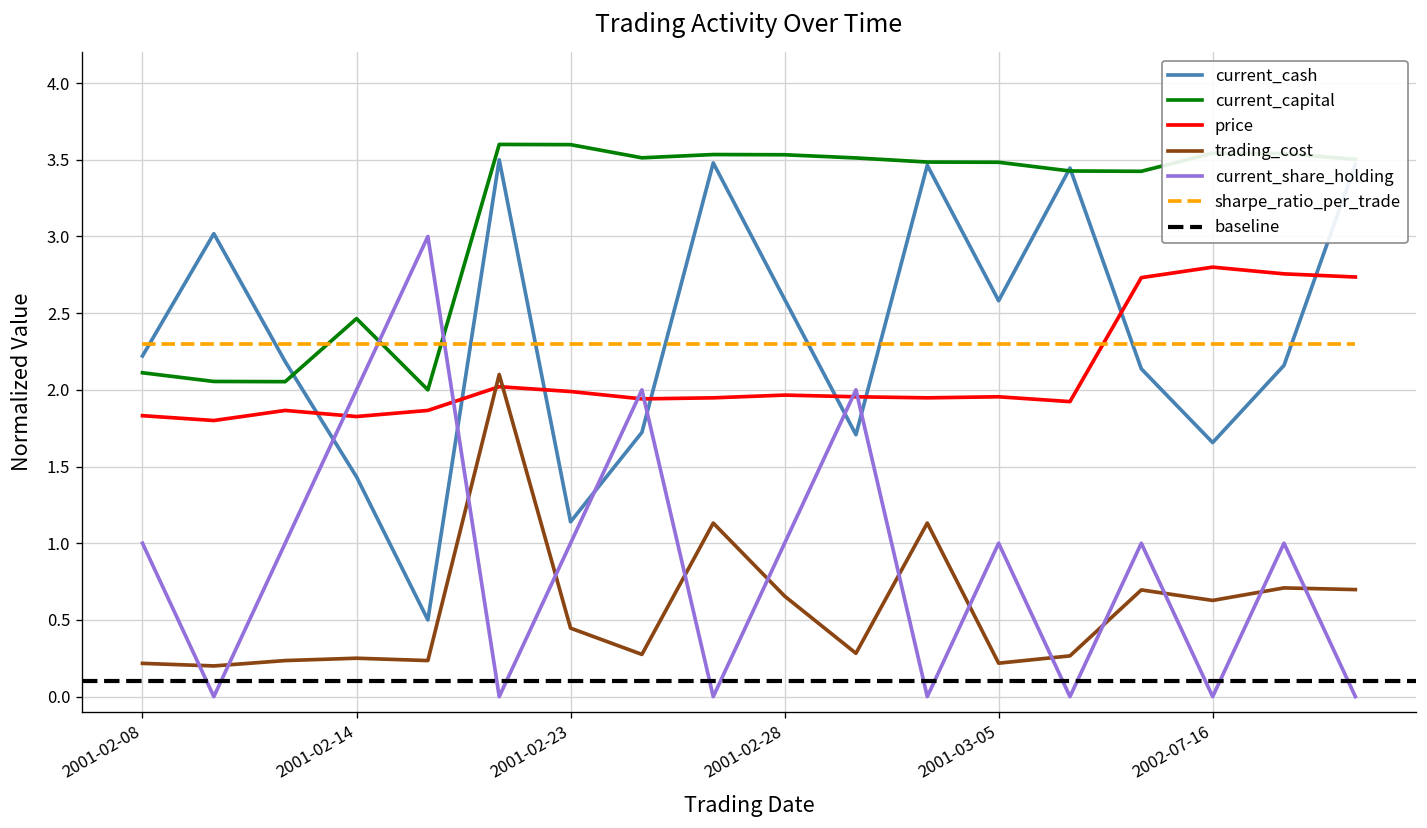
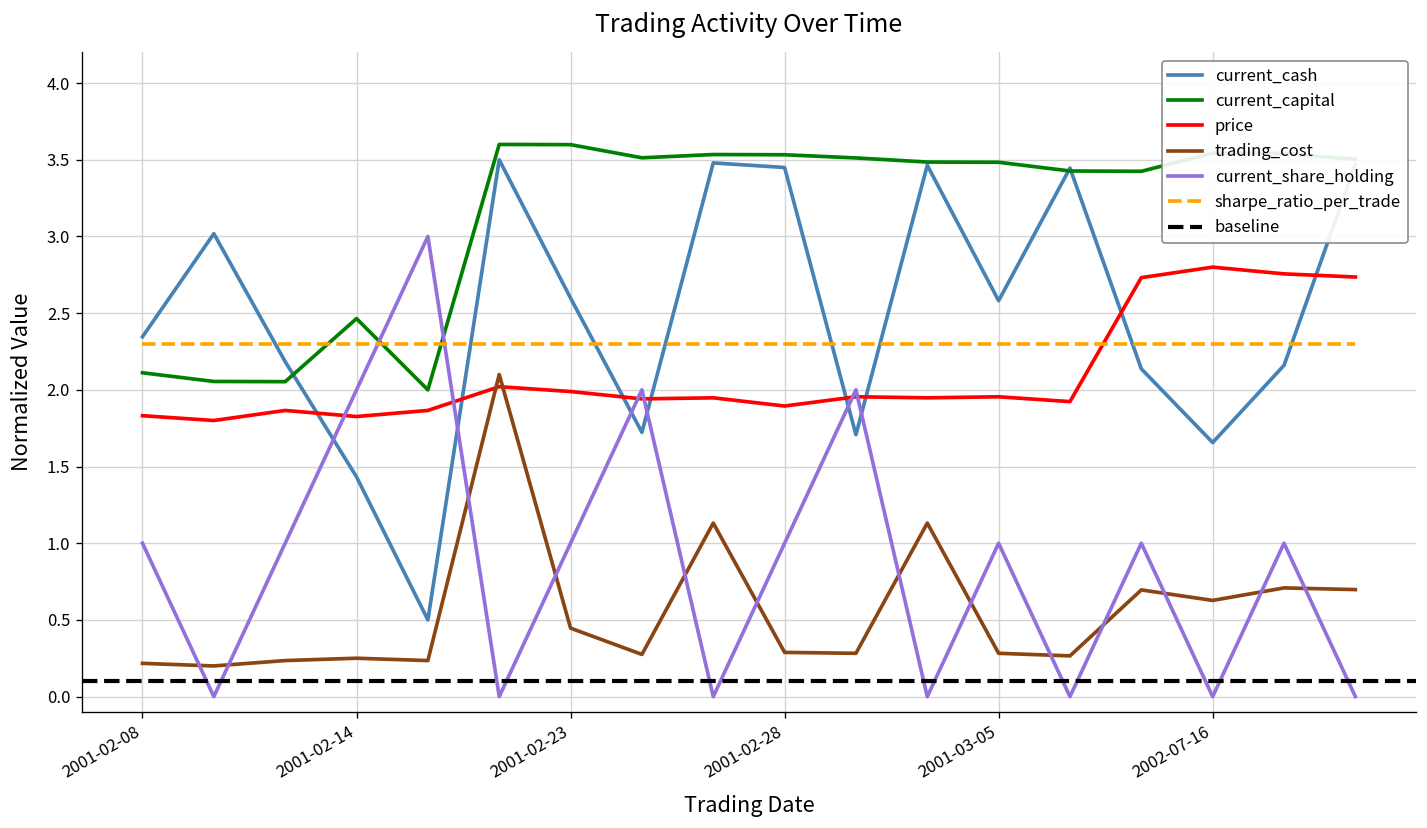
  {
    "current_cash": {
-     "2001-02-08": 2.22,
+     "2001-02-08": 2.35,
      "2001-02-14": 1.43,
-     "2001-02-23": 1.14,
-     "2001-02-28": 2.59,
+     "2001-02-23": 2.60,
+     "2001-02-28": 3.45,
      "2001-03-05": 2.58,
      "2002-07-16": 1.66
    },
    "current_capital": {
      "2001-02-08": 2.11,
      "2001-02-14": 2.46,
      "2001-02-23": 3.60,
      "2001-02-28": 3.53,
      "2001-03-05": 3.48
    },
    "price": {
      "2001-02-08": 1.83,
      "2001-02-14": 1.83,
      "2001-02-23": 1.99,
-     "2001-02-28": 1.97,
+     "2001-02-28": 1.89,
      "2001-03-05": 1.95,
      "2002-07-16": 2.80
    },
    "trading_cost": {
      "2001-02-08": 0.22,
      "2001-02-14": 0.25,
      "2001-02-23": 0.45,
-     "2001-02-28": 0.66,
-     "2001-03-05": 0.22,
+     "2001-02-28": 0.29,
+     "2001-03-05": 0.28,
      "2002-07-16": 0.63
    },
    "current_share_holding": {
      "2001-02-08": 1.00,
      "2001-02-14": 2.00,
      "2001-02-23": 1.00,
      "2001-02-28": 1.00,
      "2001-03-05": 1.00,
      "2002-07-16": 0.00
    },
    "sharpe_ratio_per_trade": {
      "2001-02-08": 2.30,
      "2001-02-14": 2.30,
      "2001-02-23": 2.30,
      "2001-02-28": 2.30,
      "2001-03-05": 2.30,
      "2002-07-16": 2.30
    }
  }
